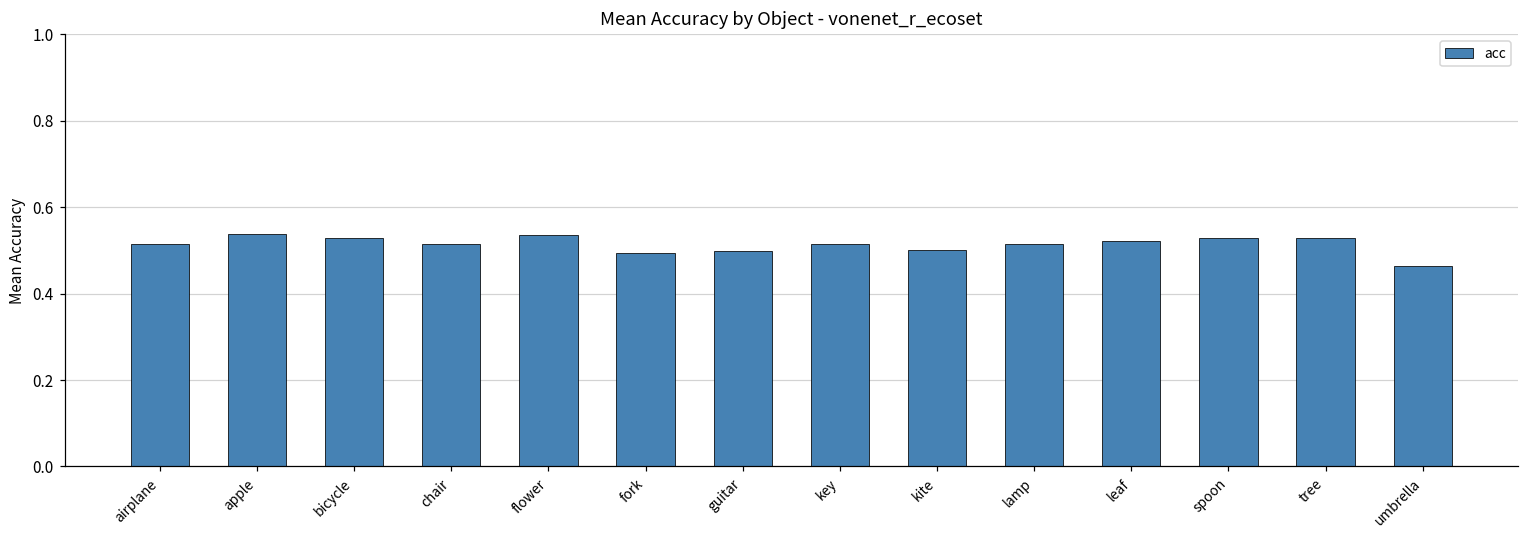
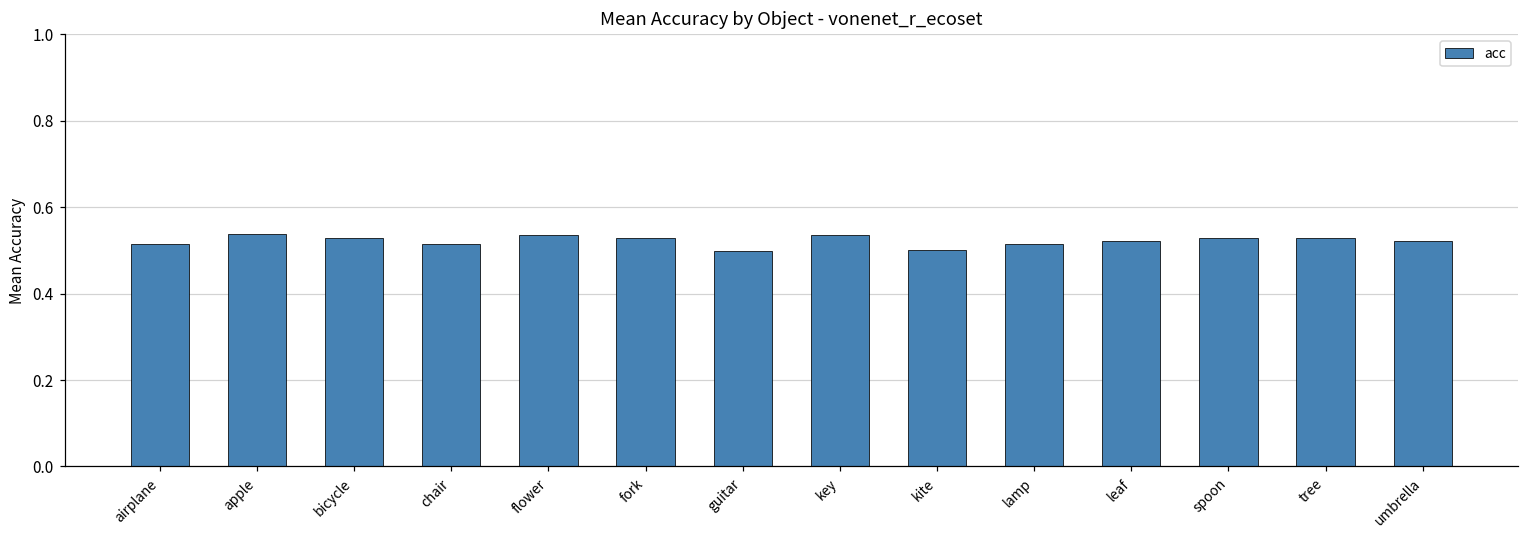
  {
    "airplane": 0.52,
    "apple": 0.54,
    "bicycle": 0.53,
    "chair": 0.51,
    "flower": 0.53,
-   "fork": 0.49,
+   "fork": 0.53,
    "guitar": 0.50,
-   "key": 0.51,
+   "key": 0.53,
    "kite": 0.50,
    "lamp": 0.51,
    "leaf": 0.52,
    "spoon": 0.53,
    "tree": 0.53,
-   "umbrella": 0.46
+   "umbrella": 0.52
  }
